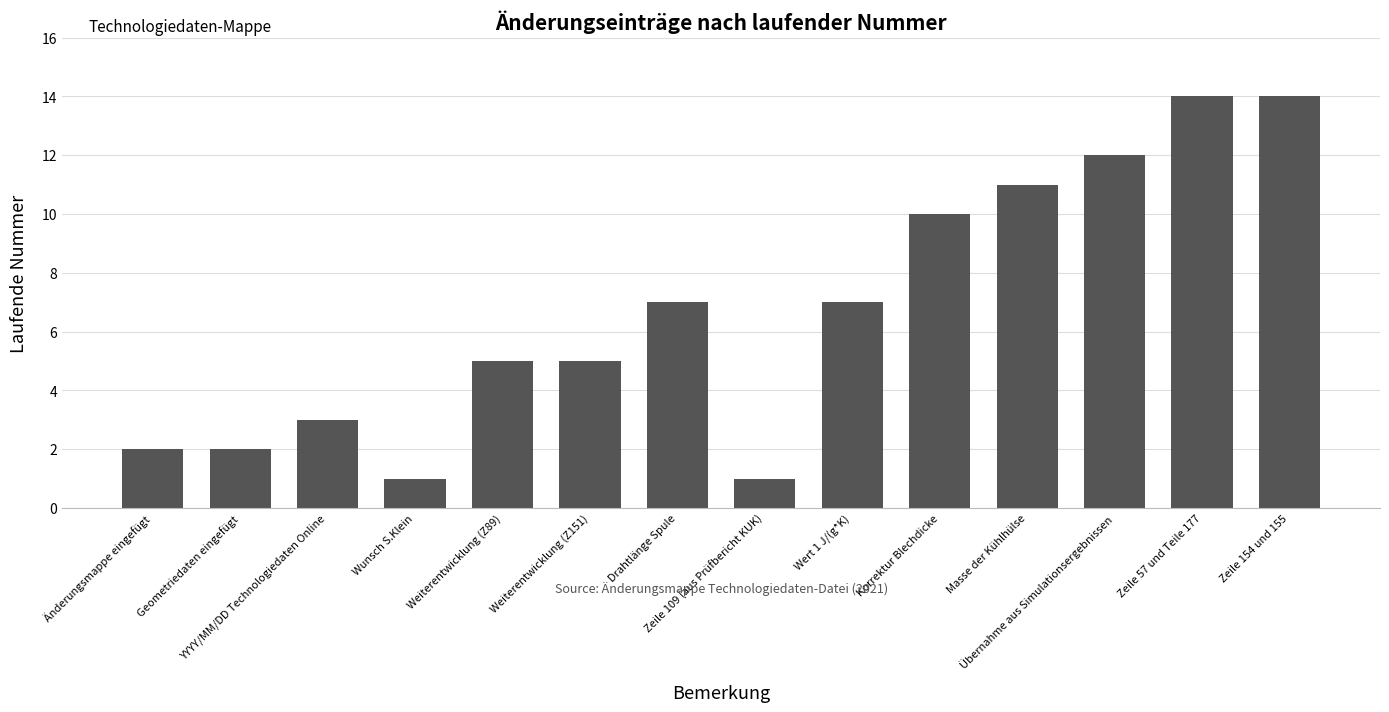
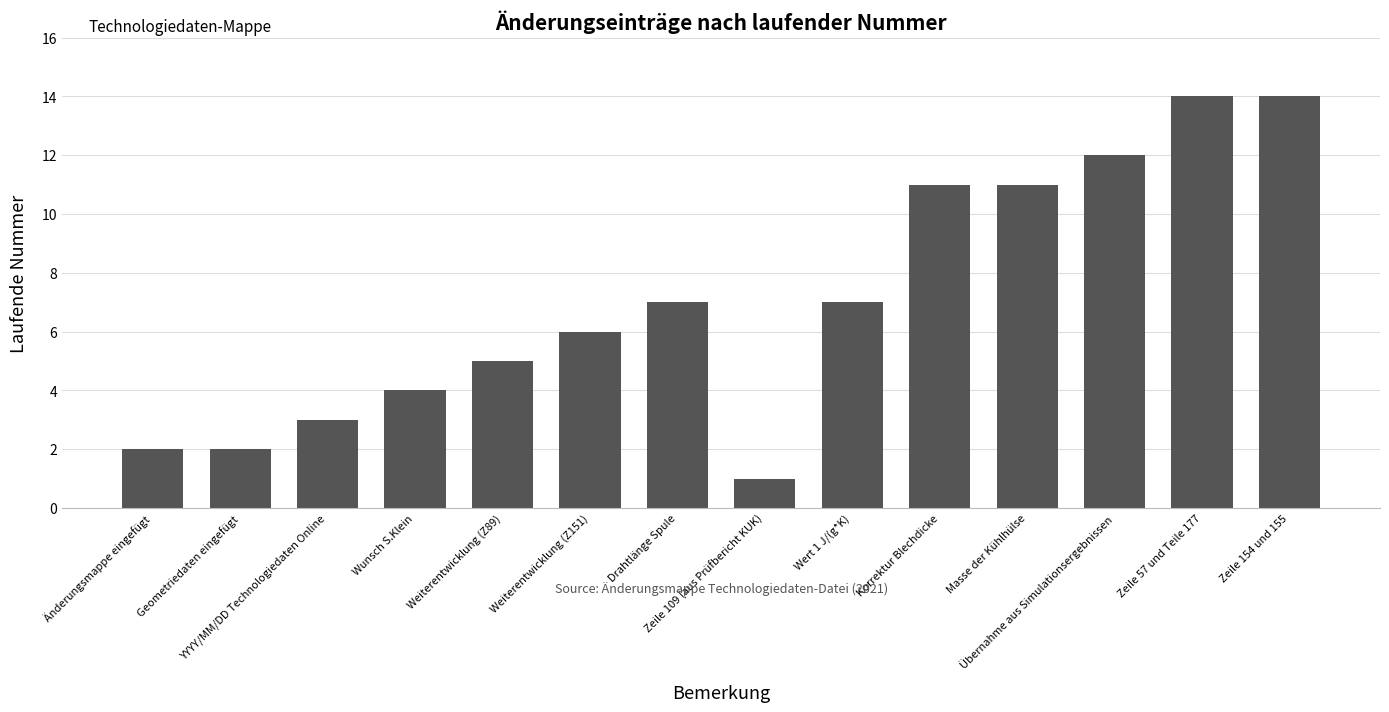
  {
    "Änderungsmappe eingefügt": 2,
    "Geometriedaten eingefügt": 2,
    "YYYY/MM/DD Technologiedaten Online": 3,
-   "Wunsch S.Klein": 1,
+   "Wunsch S.Klein": 4,
    "Weiterentwicklung (Z89)": 5,
-   "Weiterentwicklung (Z151)": 5,
+   "Weiterentwicklung (Z151)": 6,
    "Drahtlänge Spule": 7,
    "Zeile 109 (aus Prüfbericht KUK)": 1,
    "Wert 1 J/(g*K)": 7,
-   "Korrektur Blechdicke": 10,
+   "Korrektur Blechdicke": 11,
    "Masse der Kühlhülse": 11,
    "Übernahme aus Simulationsergebnissen": 12,
    "Zeile 57 und Teile 177": 14,
    "Zeile 154 und 155": 14
  }
